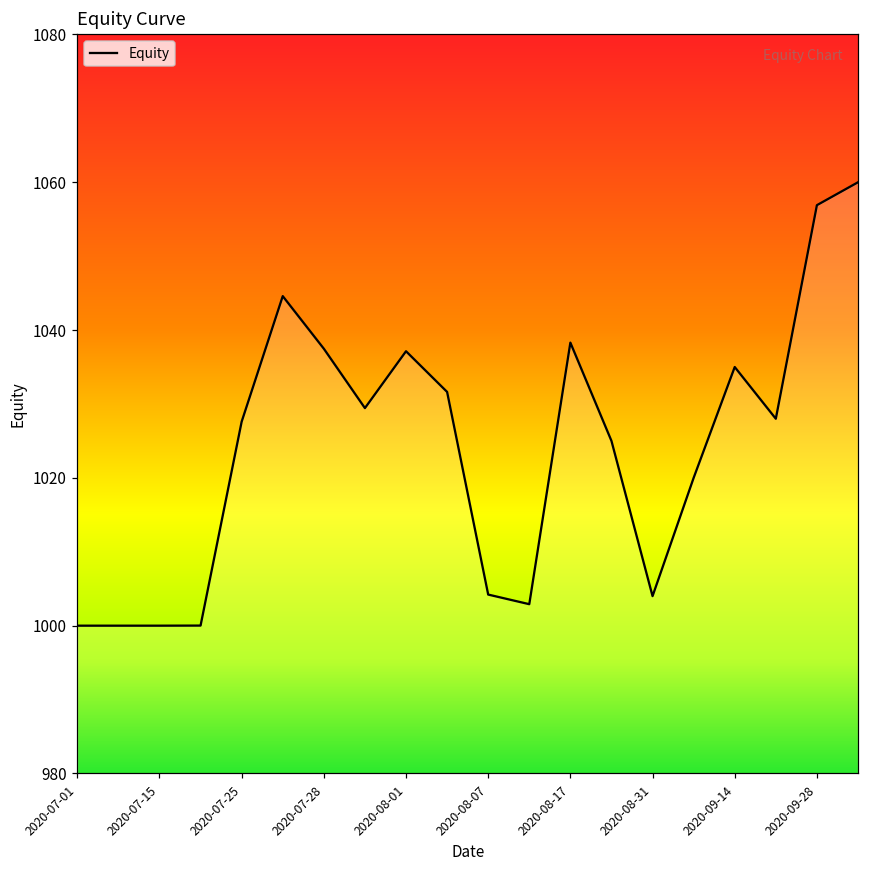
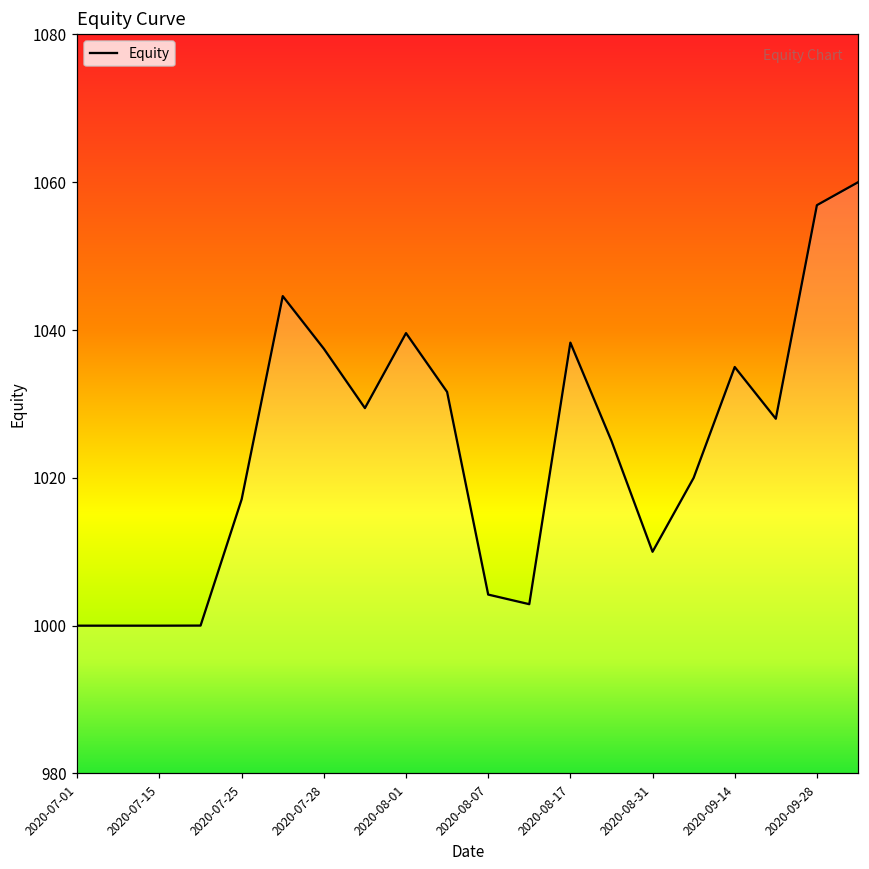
  {
    "2020-07-01": 1000,
    "2020-07-15": 1000,
-   "2020-07-25": 1028,
+   "2020-07-25": 1017,
    "2020-07-28": 1037,
-   "2020-08-01": 1037,
+   "2020-08-01": 1040,
    "2020-08-07": 1004,
    "2020-08-17": 1038,
-   "2020-08-31": 1004,
+   "2020-08-31": 1010,
    "2020-09-14": 1035,
    "2020-09-28": 1057
  }
